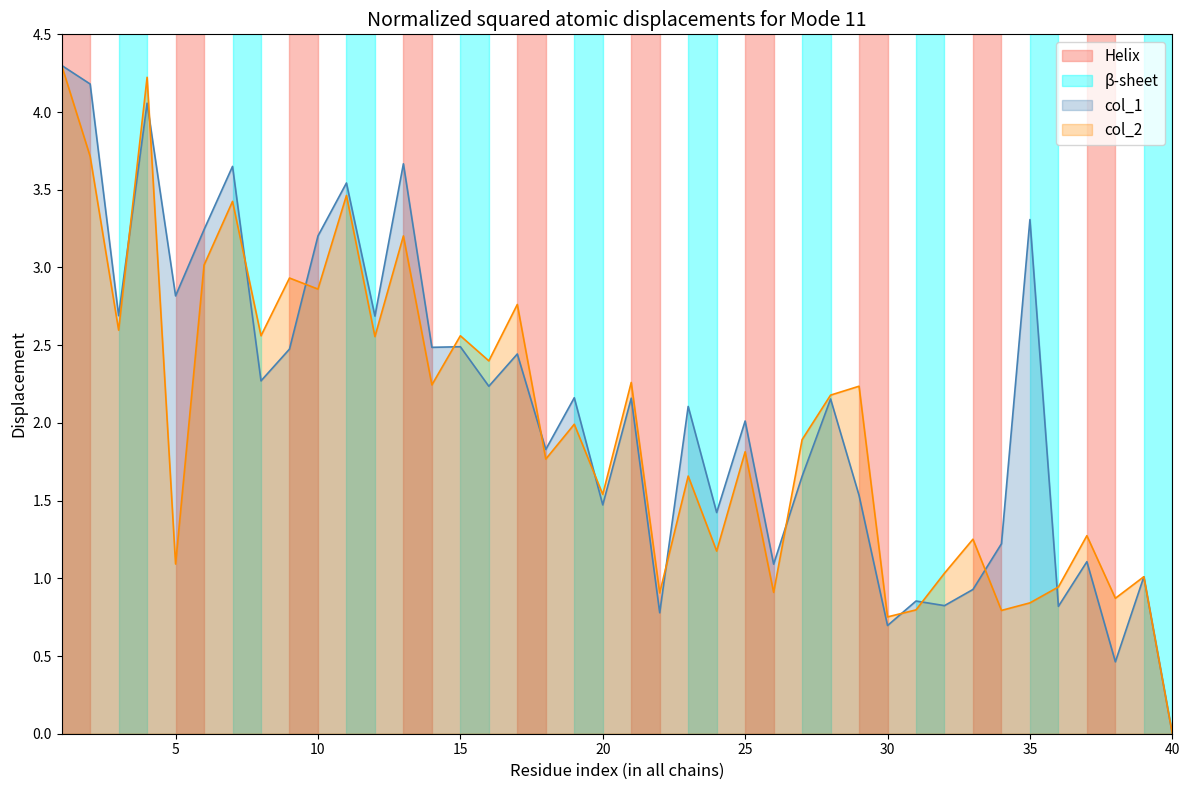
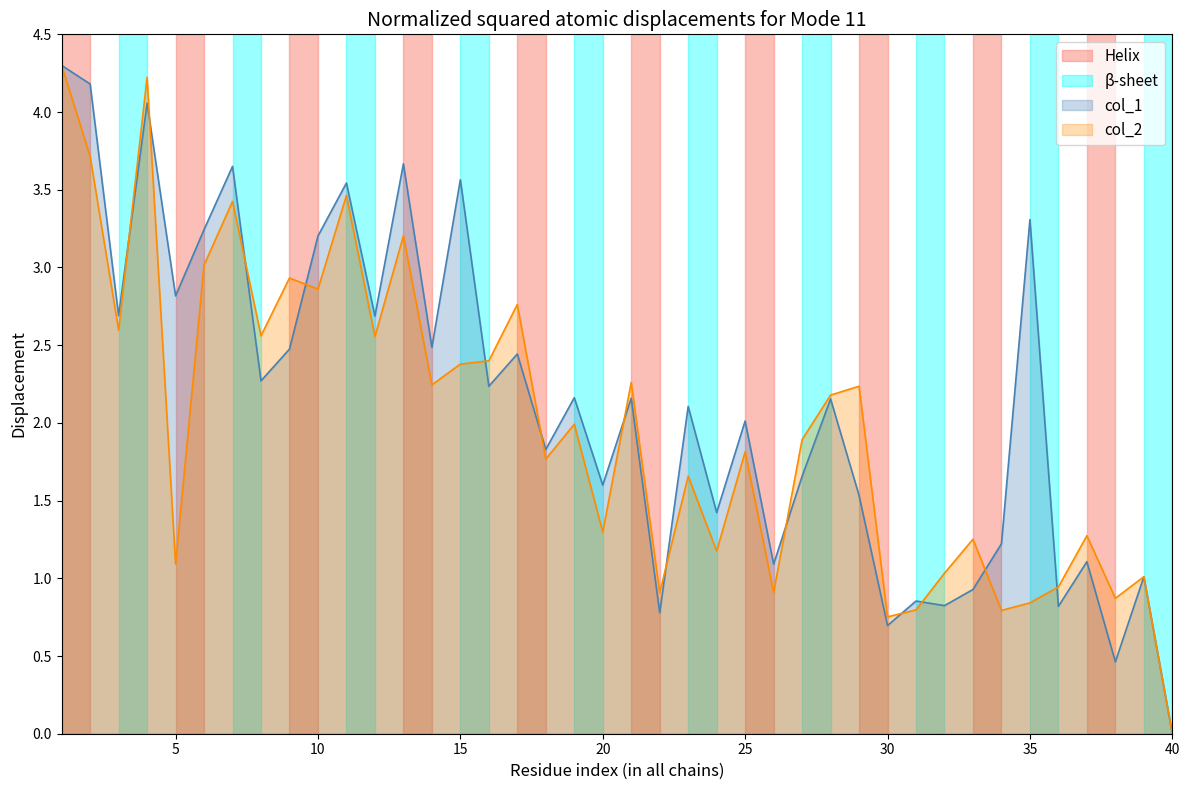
  {
    "col_1": {
-     "15": 2.49,
-     "20": 1.47,
+     "15": 3.56,
+     "20": 1.60,
      "35": 3.31
    },
    "col_2": {
-     "15": 2.56,
-     "20": 1.54,
+     "15": 2.38,
+     "20": 1.30,
      "35": 0.84
    }
  }
